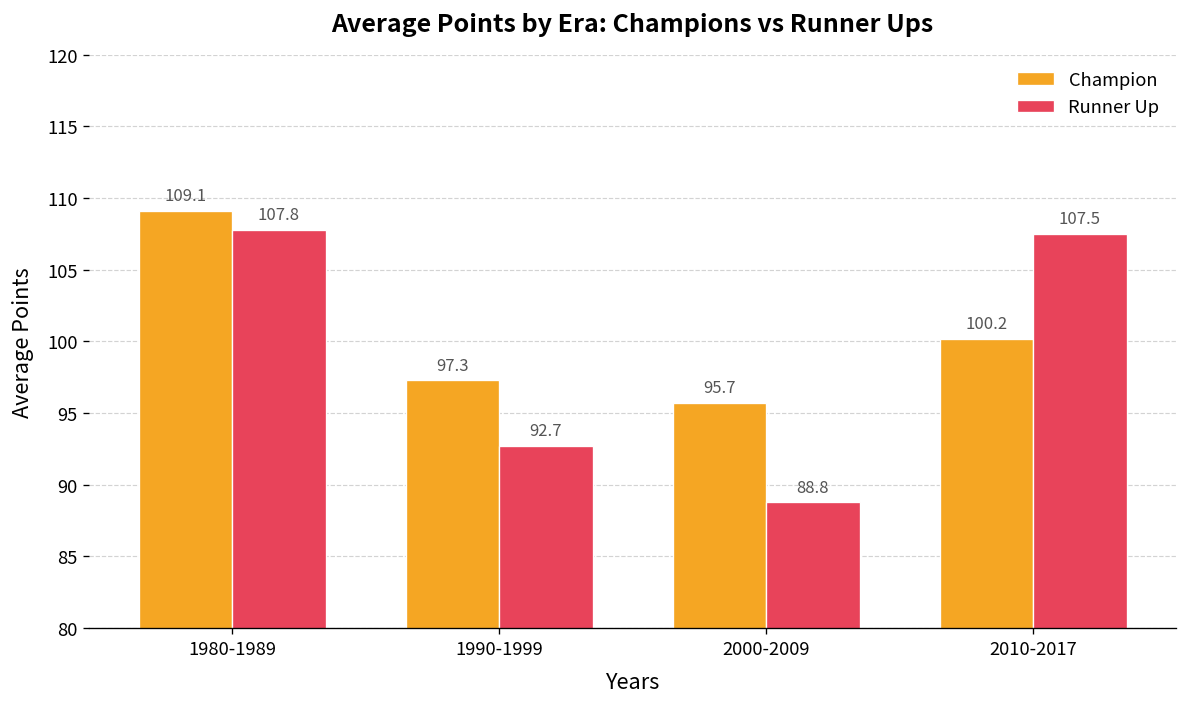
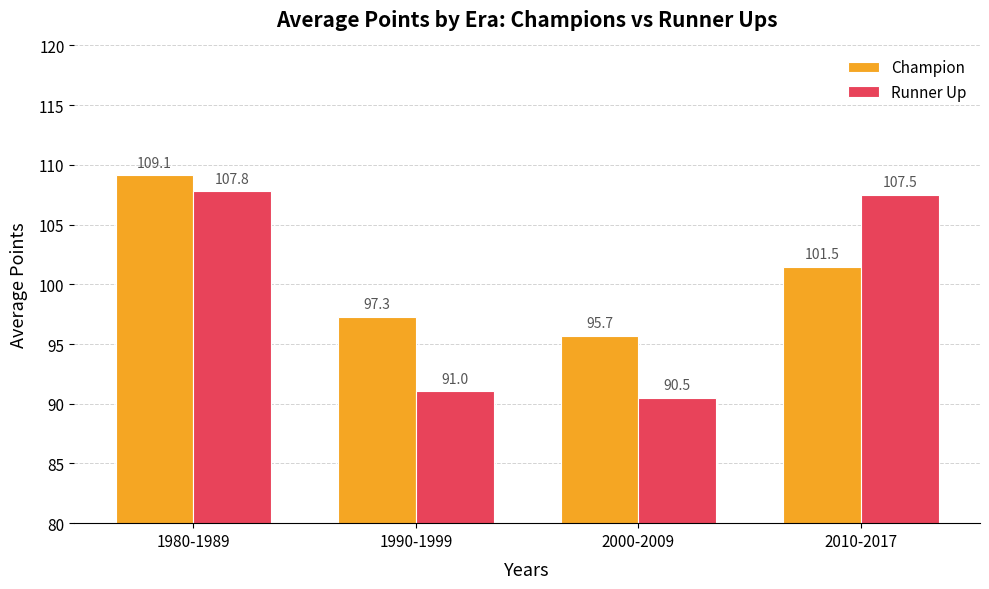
  {
    "Champion": {
      "1980-1989": 109.1,
      "1990-1999": 97.3,
      "2000-2009": 95.7,
-     "2010-2017": 100.2
+     "2010-2017": 101.5
    },
    "Runner Up": {
      "1980-1989": 107.8,
-     "1990-1999": 92.7,
-     "2000-2009": 88.8,
+     "1990-1999": 91.0,
+     "2000-2009": 90.5,
      "2010-2017": 107.5
    }
  }
